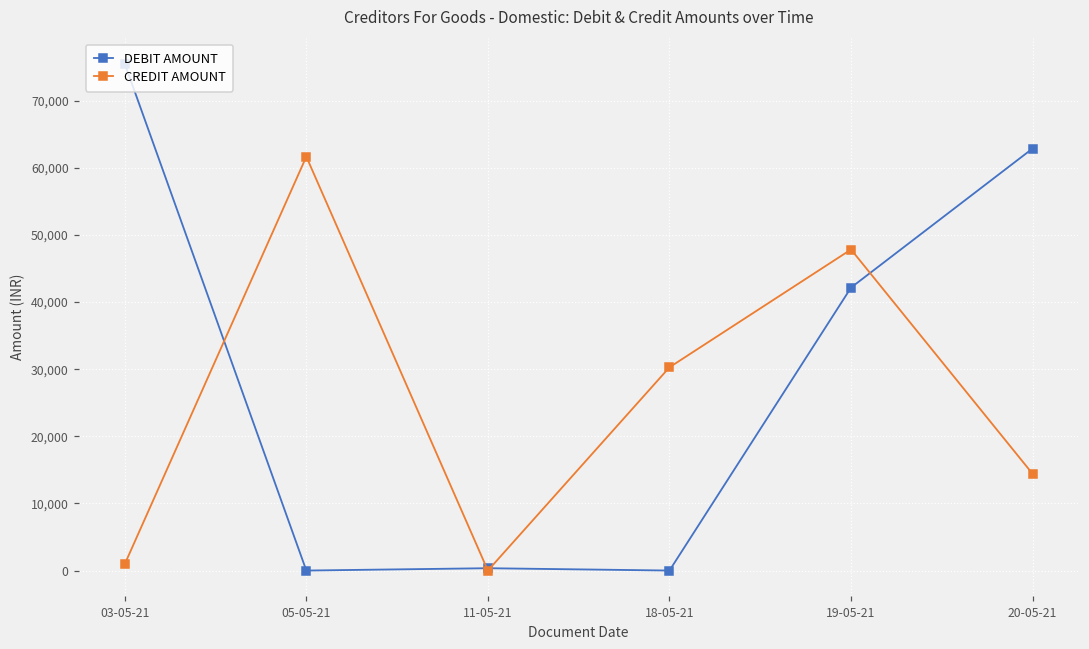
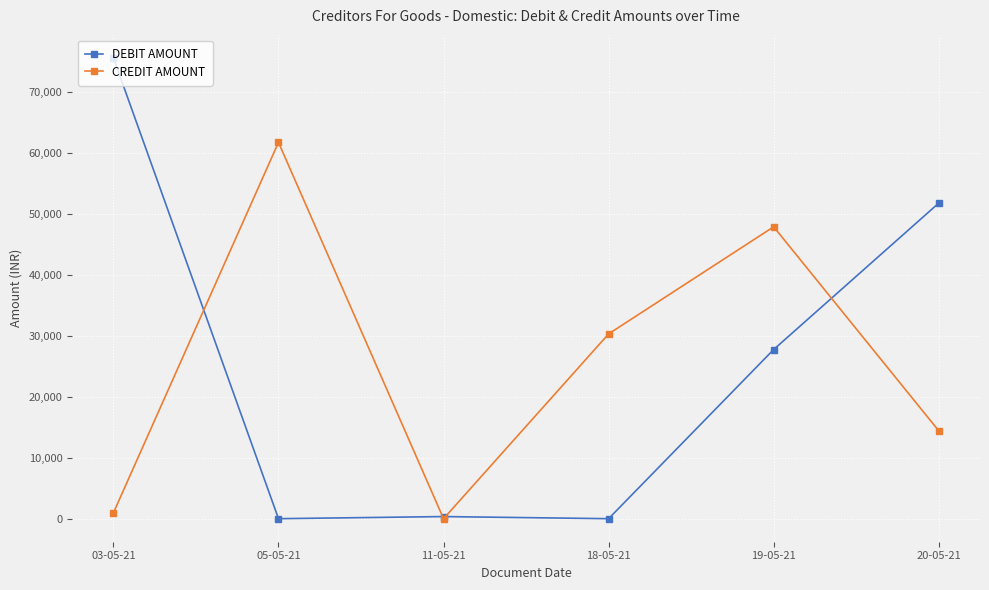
  {
    "DEBIT AMOUNT": {
      "05-05-21": "0",
      "18-05-21": "0",
-     "19-05-21": "42,000",
-     "20-05-21": "63,000"
+     "19-05-21": "28,000",
+     "20-05-21": "52,000"
    },
    "CREDIT AMOUNT": {
      "03-05-21": "1,000",
      "05-05-21": "62,000",
      "18-05-21": "30,000",
      "19-05-21": "48,000",
      "20-05-21": "14,000"
    }
  }
